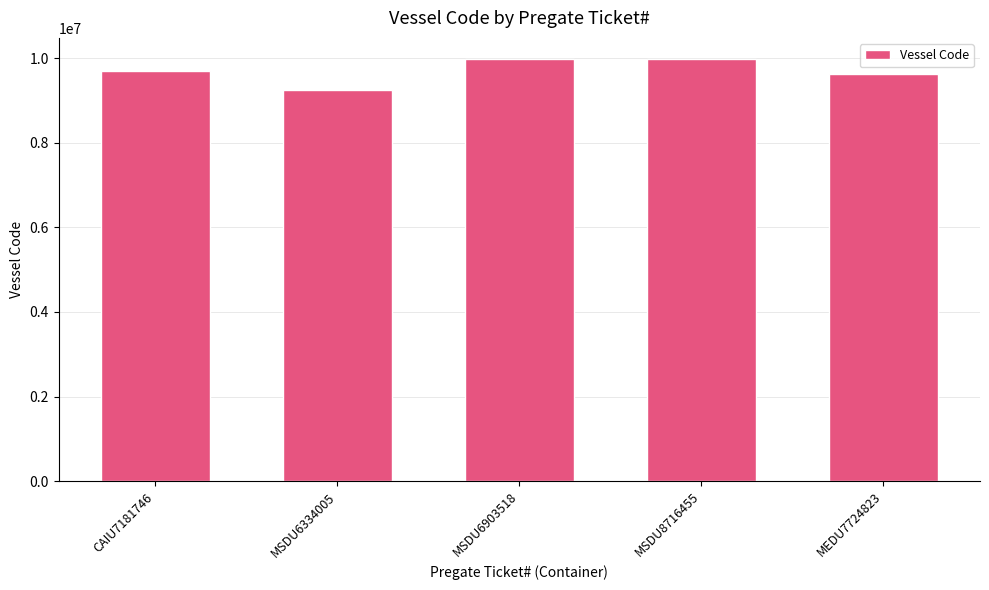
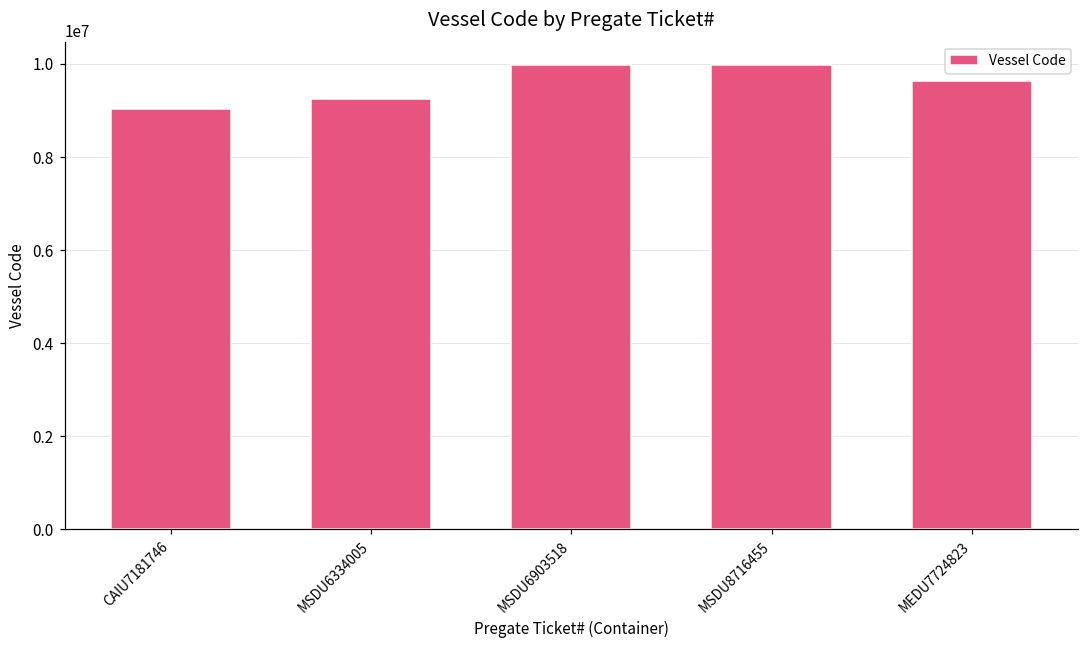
  {
-   "CAIU7181746": 9700000,
+   "CAIU7181746": 9000000,
    "MSDU6334005": 9200000,
    "MSDU6903518": 10000000,
    "MSDU8716455": 10000000,
    "MEDU7724823": 9600000
  }
